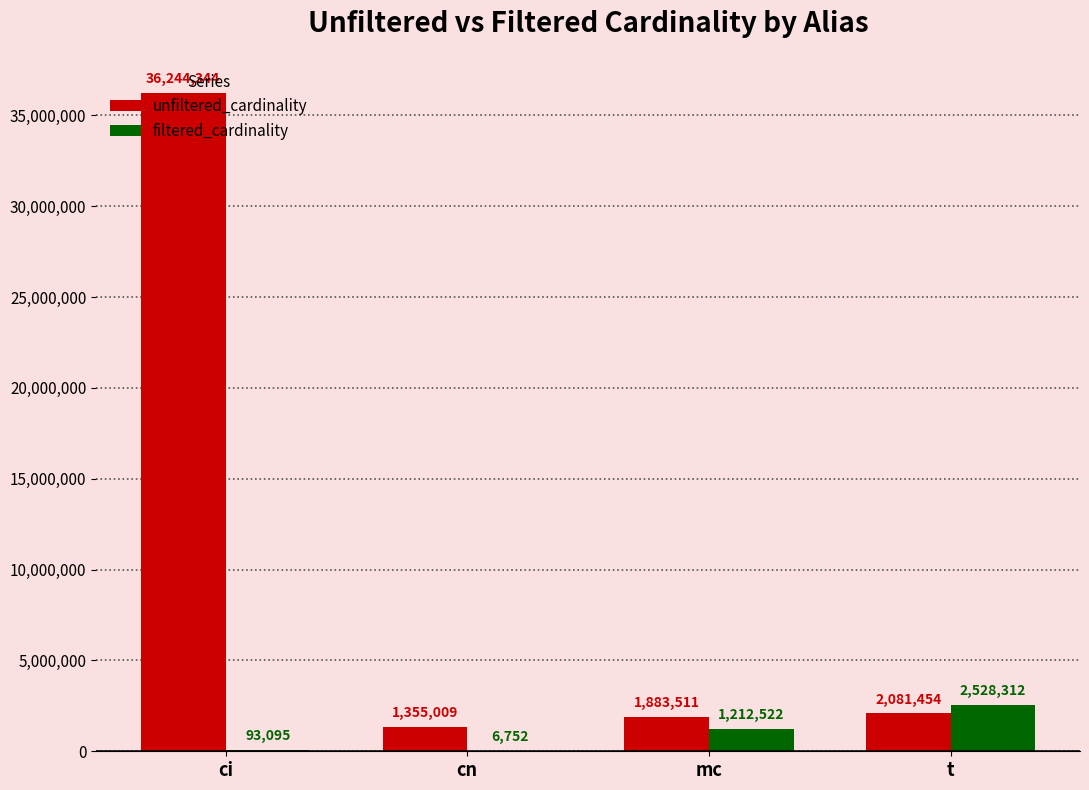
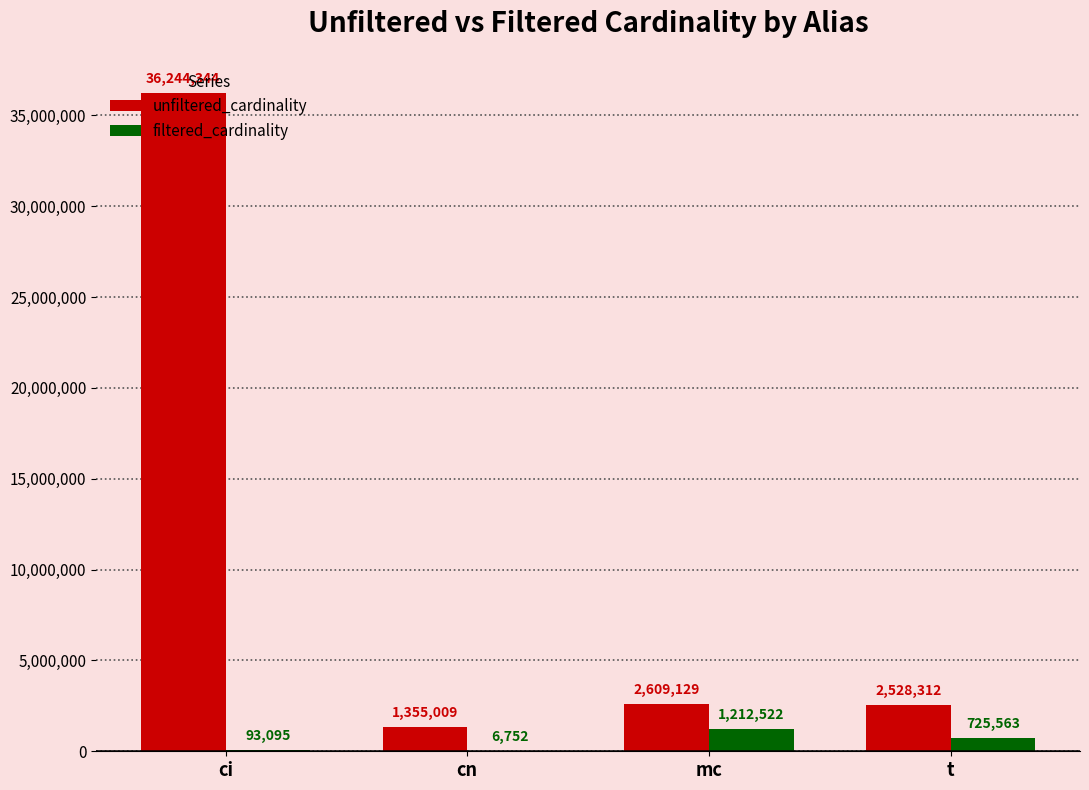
  {
    "unfiltered_cardinality": {
      "ci": "36,244,344",
      "cn": "1,355,009",
-     "mc": "1,883,511",
-     "t": "2,081,454"
+     "mc": "2,609,129",
+     "t": "2,528,312"
    },
    "filtered_cardinality": {
      "ci": "93,095",
      "cn": "6,752",
      "mc": "1,212,522",
-     "t": "2,528,312"
+     "t": "725,563"
    }
  }
